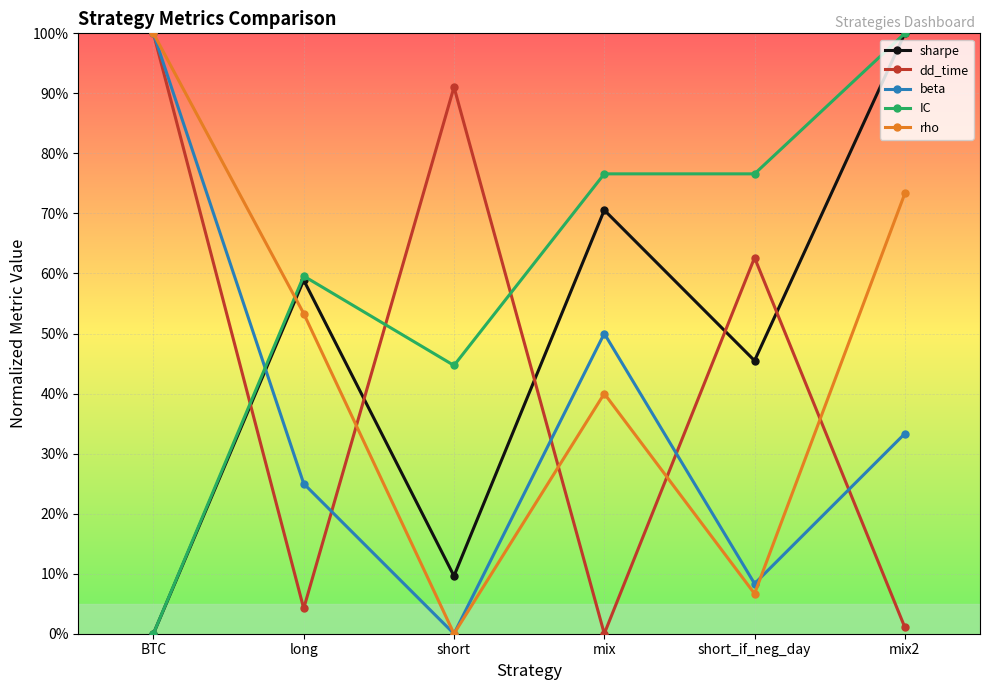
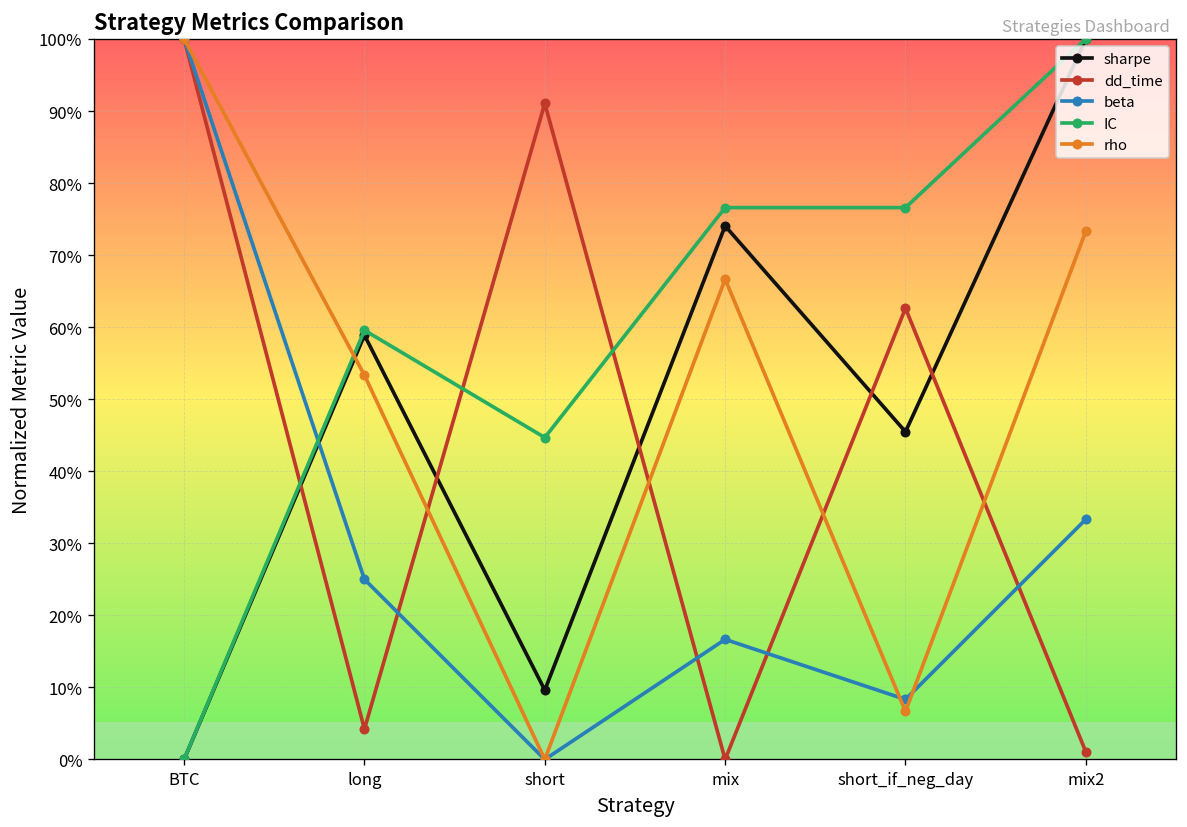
  {
    "sharpe": {
      "long": "59%",
      "short": "10%",
-     "mix": "71%",
+     "mix": "74%",
      "short_if_neg_day": "45%"
    },
    "dd_time": {
      "short": "91%",
      "short_if_neg_day": "63%"
    },
    "beta": {
      "long": "25%",
-     "mix": "50%",
+     "mix": "17%",
      "short_if_neg_day": "8%",
      "mix2": "33%"
    },
    "IC": {
      "long": "60%",
      "short": "45%",
      "mix": "77%",
      "short_if_neg_day": "77%"
    },
    "rho": {
      "long": "53%",
-     "mix": "40%",
+     "mix": "67%",
      "short_if_neg_day": "7%",
      "mix2": "73%"
    }
  }
